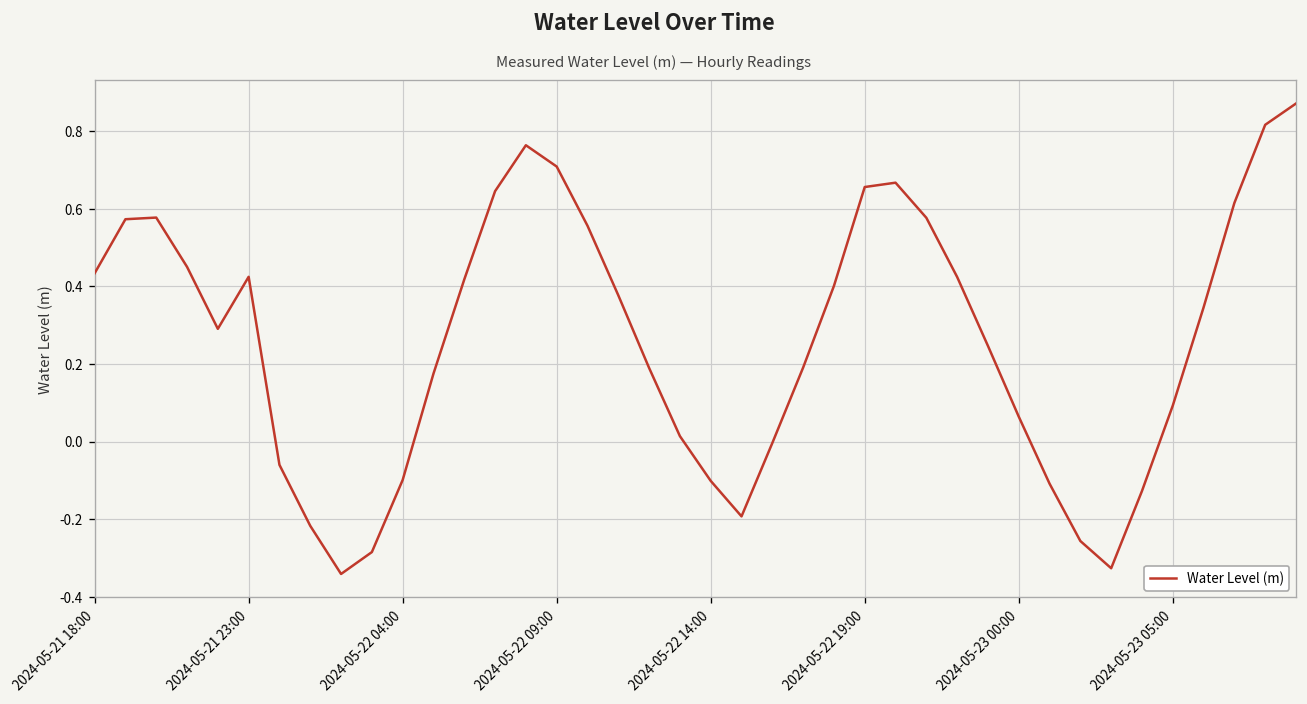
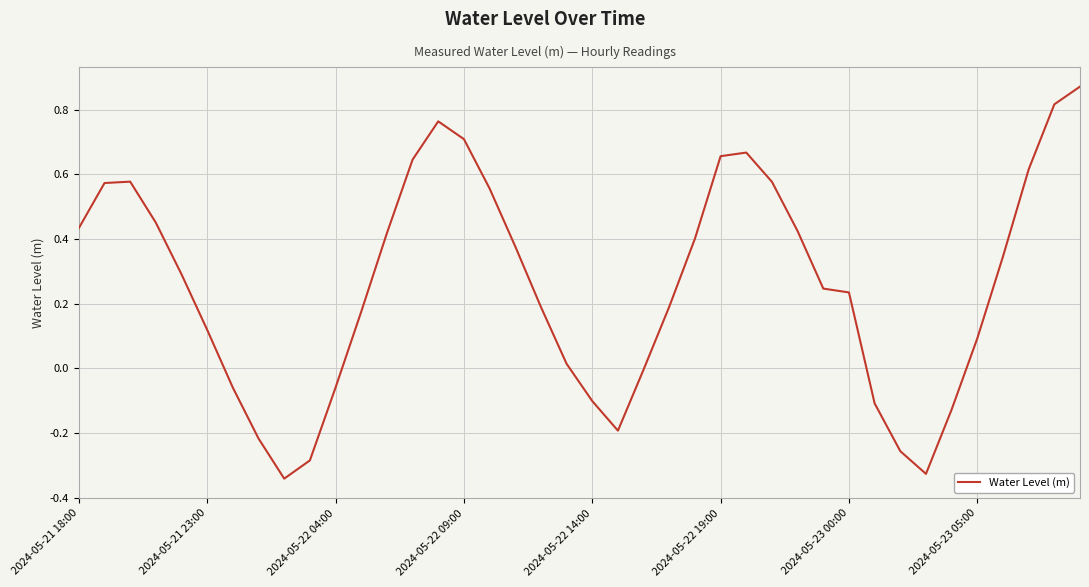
  {
    "2024-05-21 18:00": 0.43,
-   "2024-05-21 23:00": 0.42,
-   "2024-05-22 04:00": -0.10,
+   "2024-05-21 23:00": 0.12,
+   "2024-05-22 04:00": -0.06,
    "2024-05-22 09:00": 0.71,
    "2024-05-22 14:00": -0.10,
    "2024-05-22 19:00": 0.66,
-   "2024-05-23 00:00": 0.06,
+   "2024-05-23 00:00": 0.23,
    "2024-05-23 05:00": 0.09
  }
